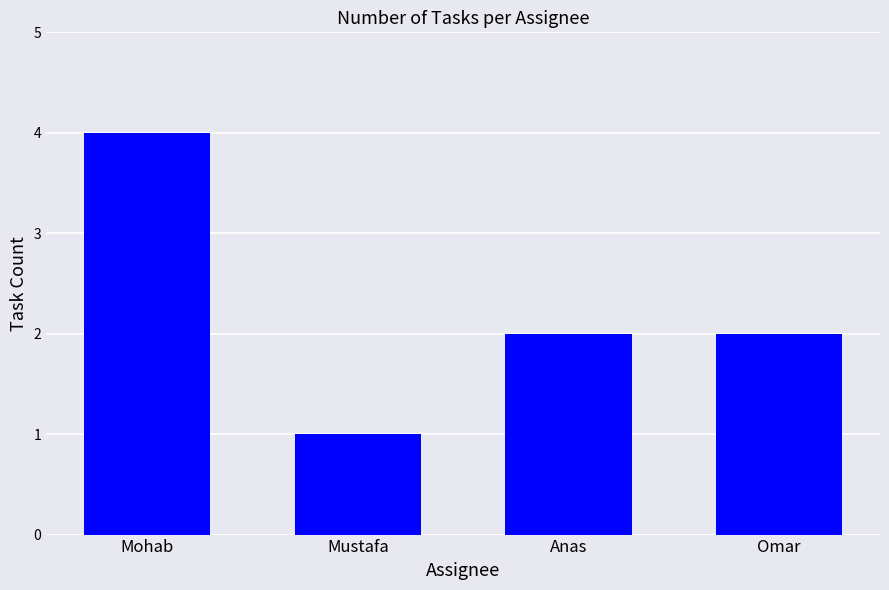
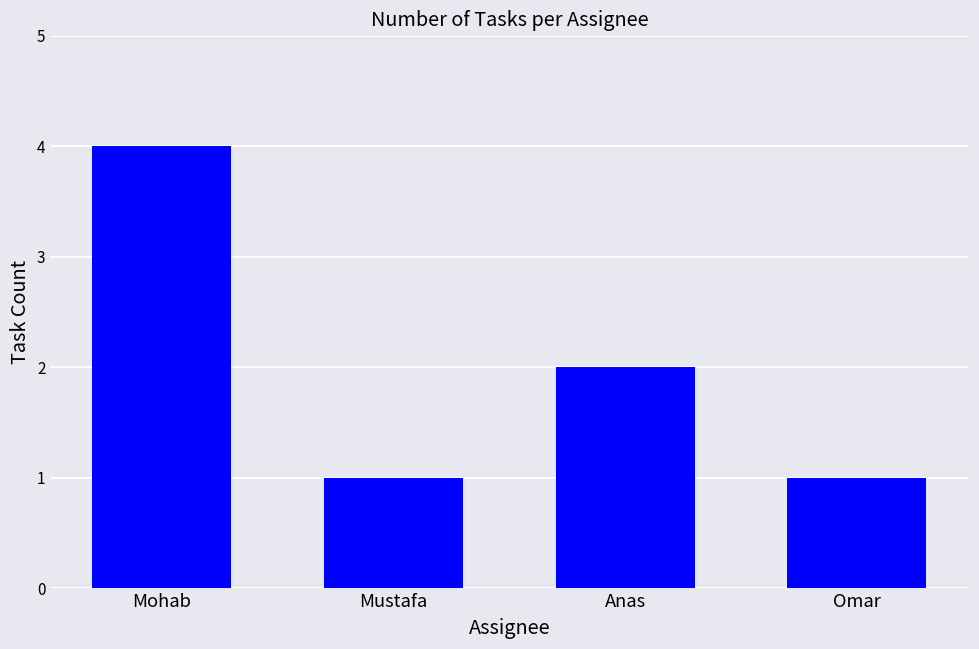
  {
    "Mohab": 4,
    "Mustafa": 1,
    "Anas": 2,
-   "Omar": 2
+   "Omar": 1
  }
